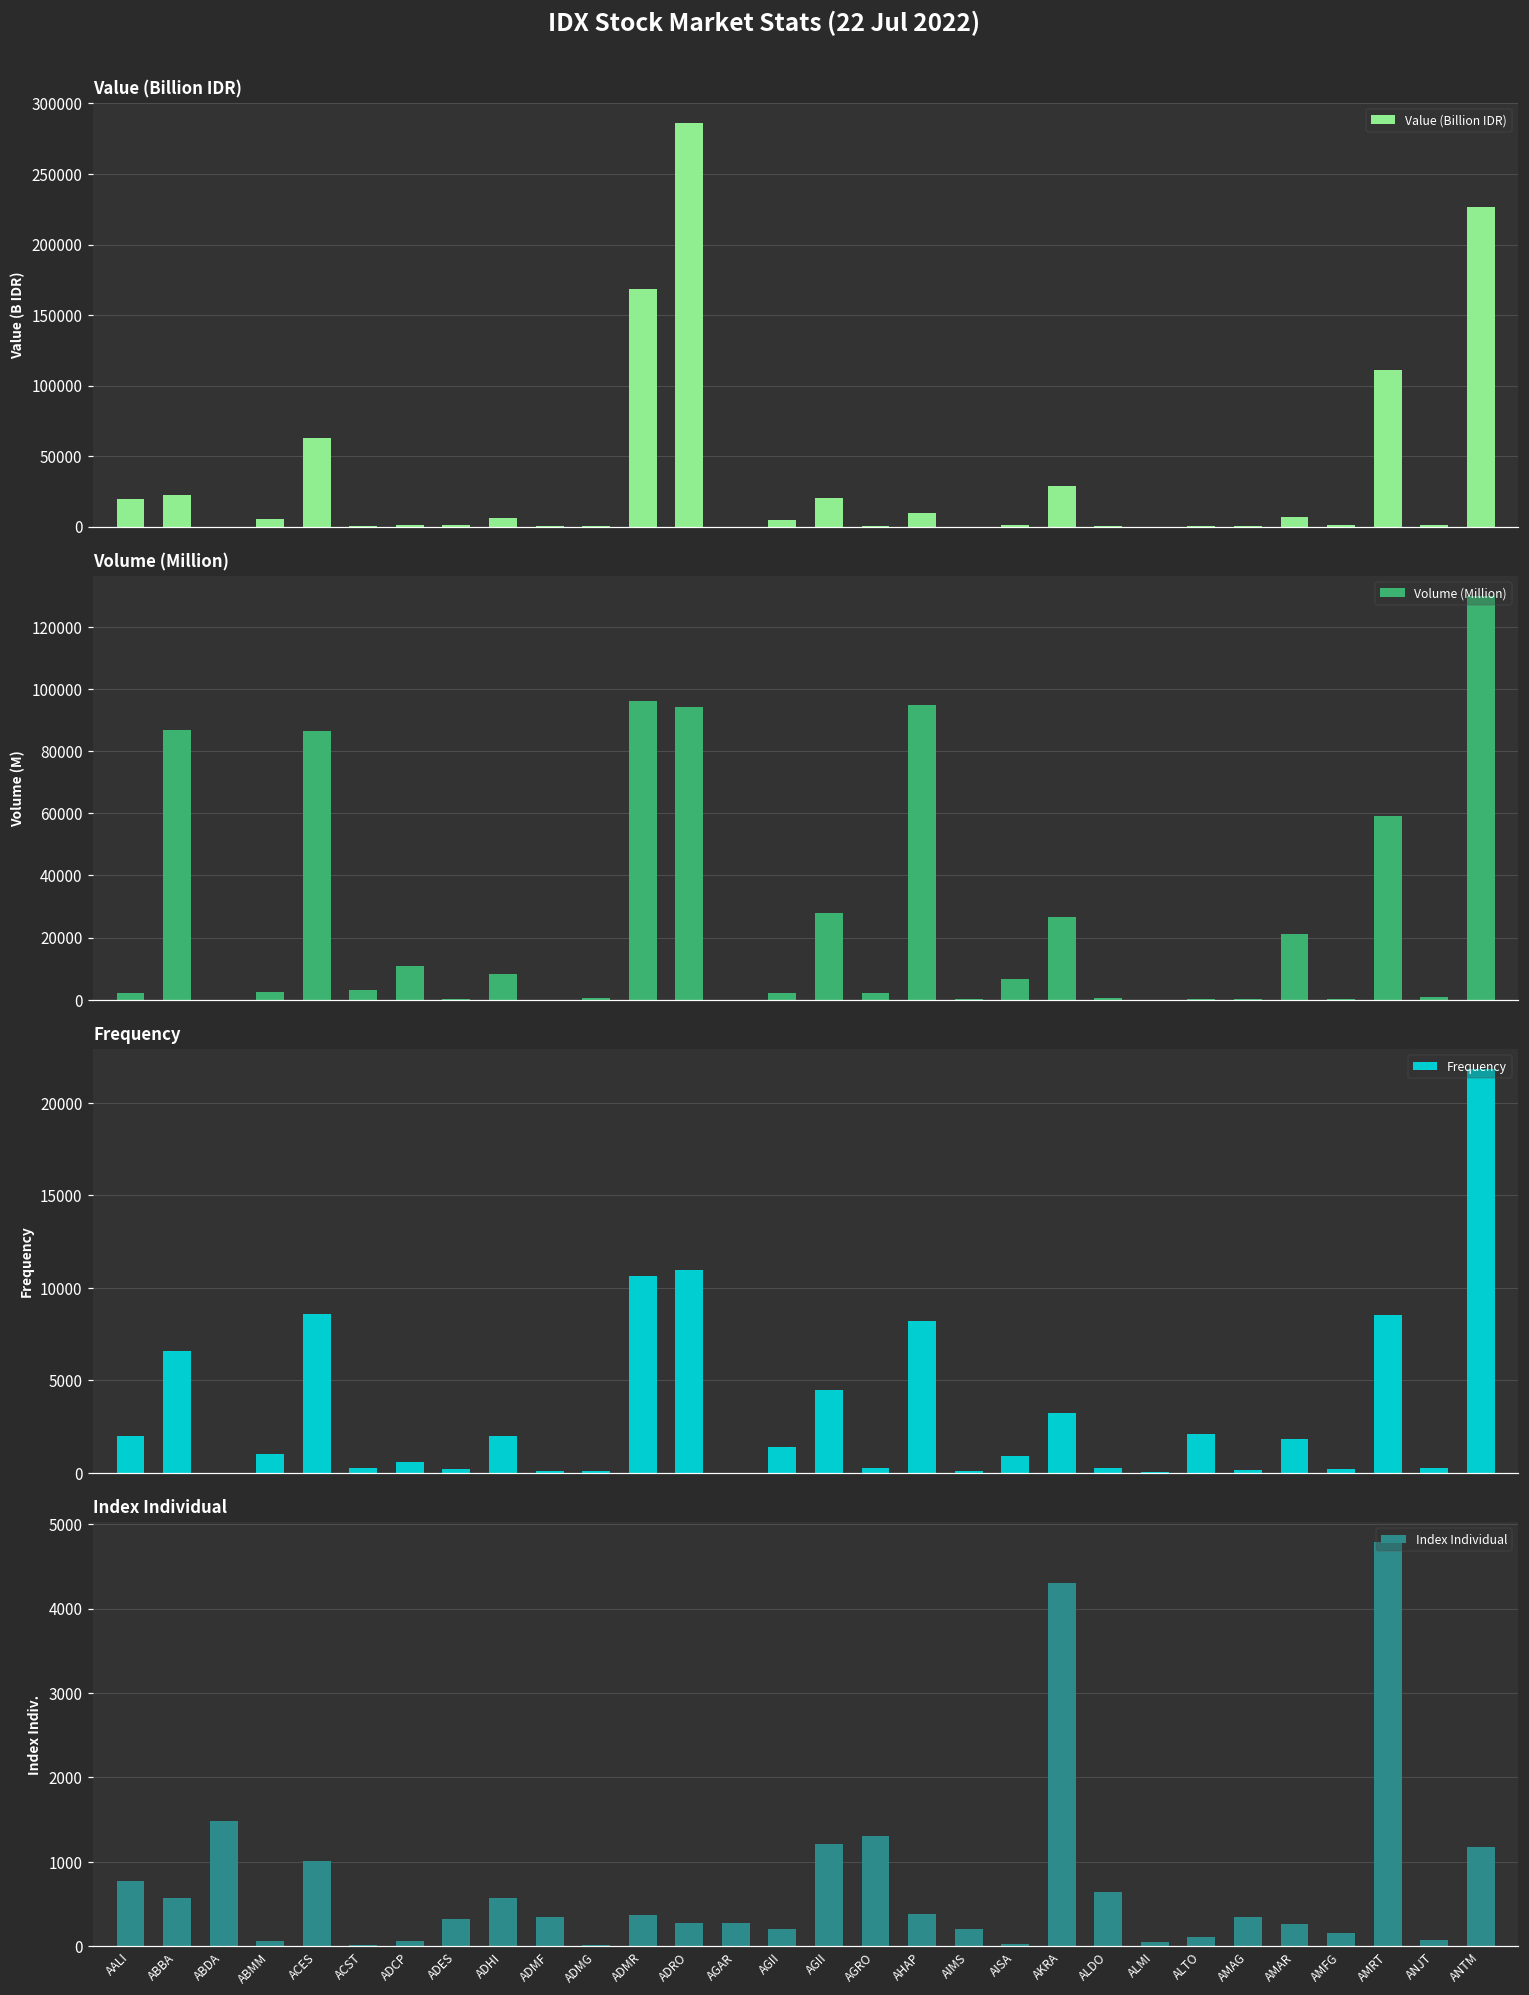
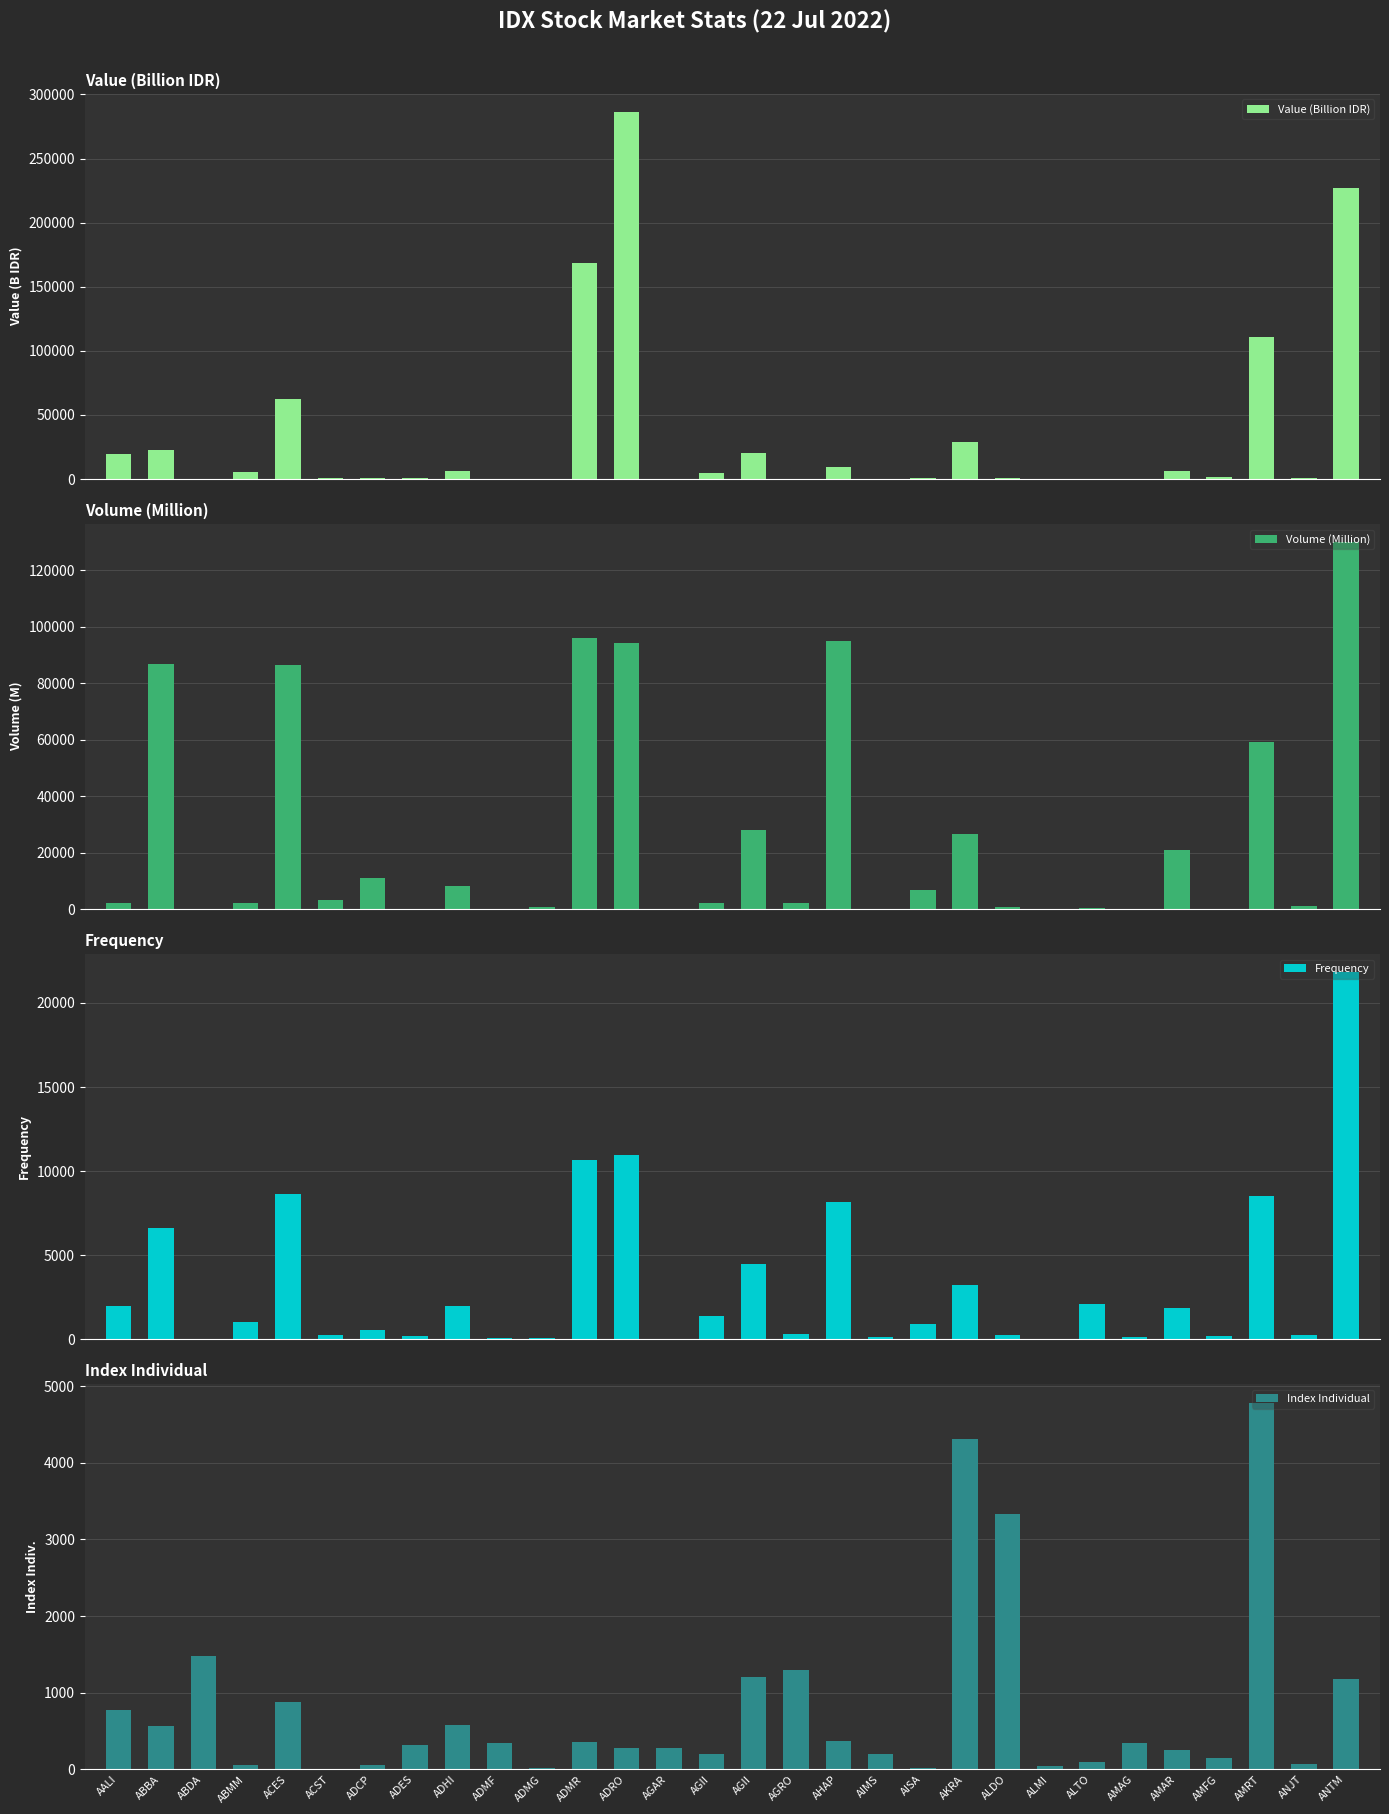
  {
    "Index Individual": {
      "AALI": 800,
      "ABBA": 600,
      "ABDA": 1500,
      "ABMM": 100,
-     "ACES": 1000,
+     "ACES": 900,
      "ADCP": 100,
      "ADES": 300,
      "ADHI": 600,
      "ADMF": 300,
      "ADMR": 400,
      "ADRO": 300,
      "AGAR": 300,
      "AGRO": 1300,
      "AHAP": 400,
      "AIMS": 200,
      "AKRA": 4300,
-     "ALDO": 600,
+     "ALDO": 3300,
      "ALMI": 0,
      "ALTO": 100,
      "AMAG": 300,
      "AMAR": 300,
      "AMFG": 100,
      "ANJT": 100,
      "ANTM": 1200
    }
  }
